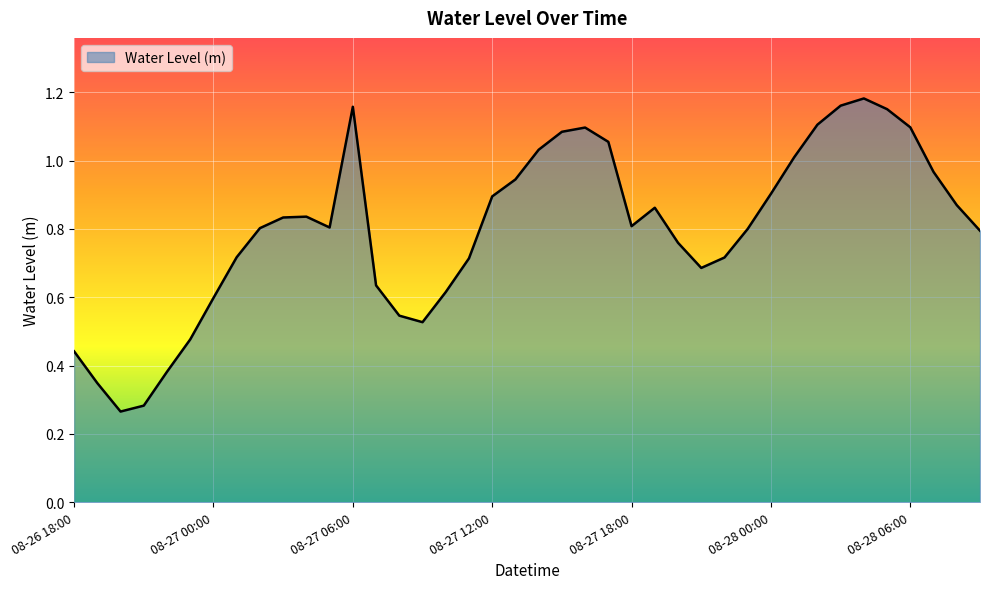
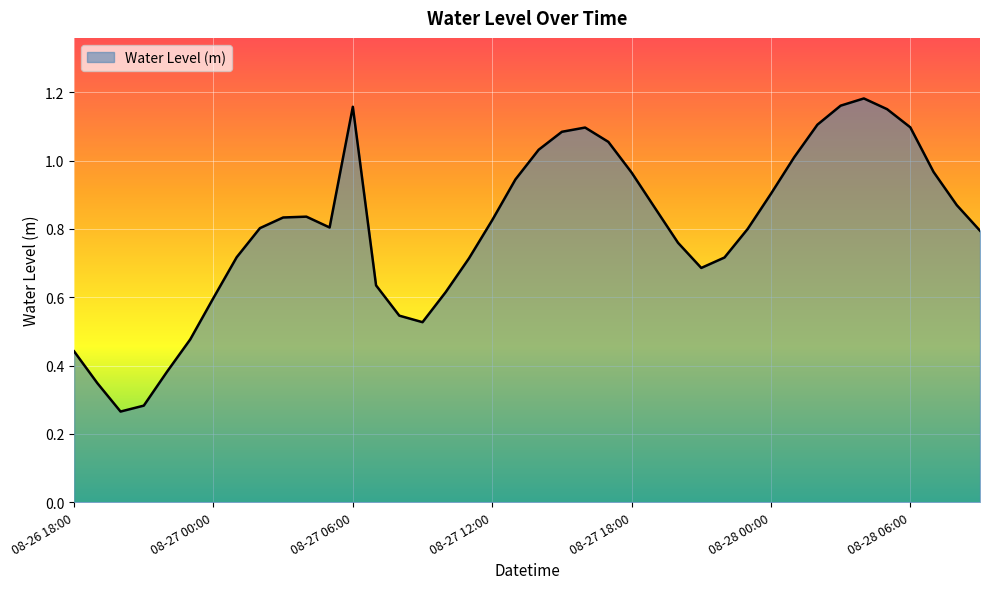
  {
    "08-26 18:00": 0.44,
    "08-27 00:00": 0.60,
    "08-27 06:00": 1.16,
-   "08-27 12:00": 0.89,
-   "08-27 18:00": 0.81,
+   "08-27 12:00": 0.83,
+   "08-27 18:00": 0.96,
    "08-28 00:00": 0.90,
    "08-28 06:00": 1.10
  }
